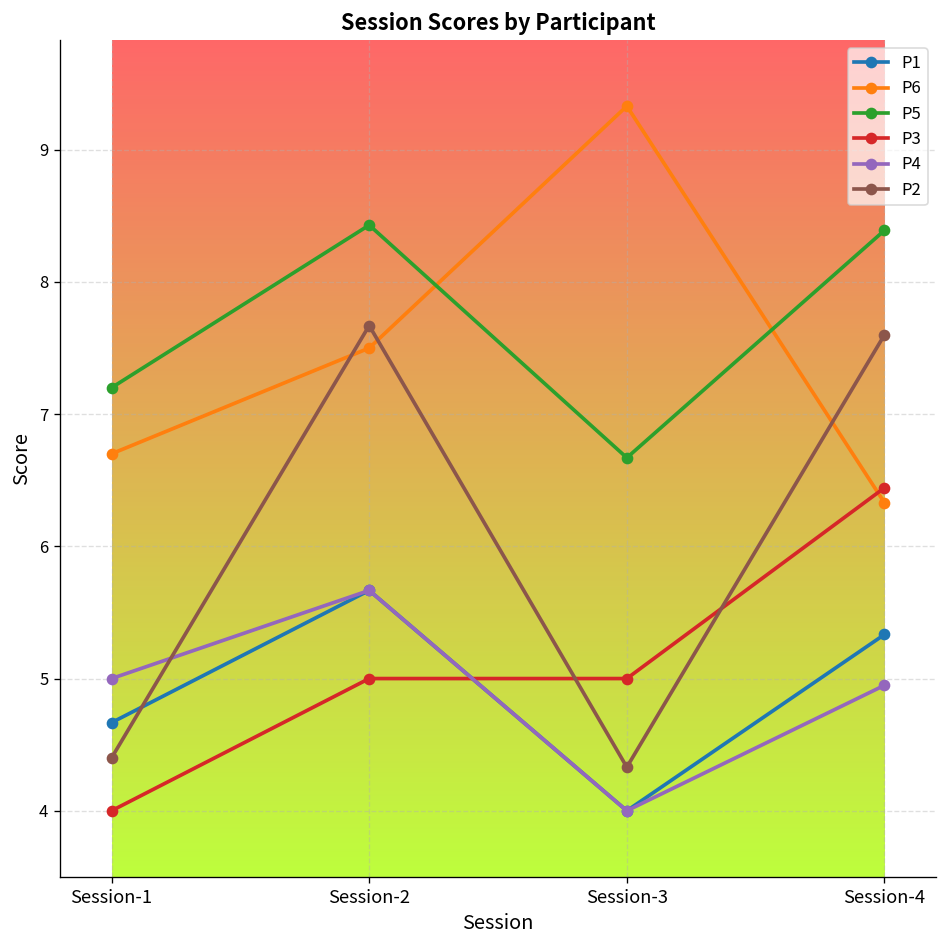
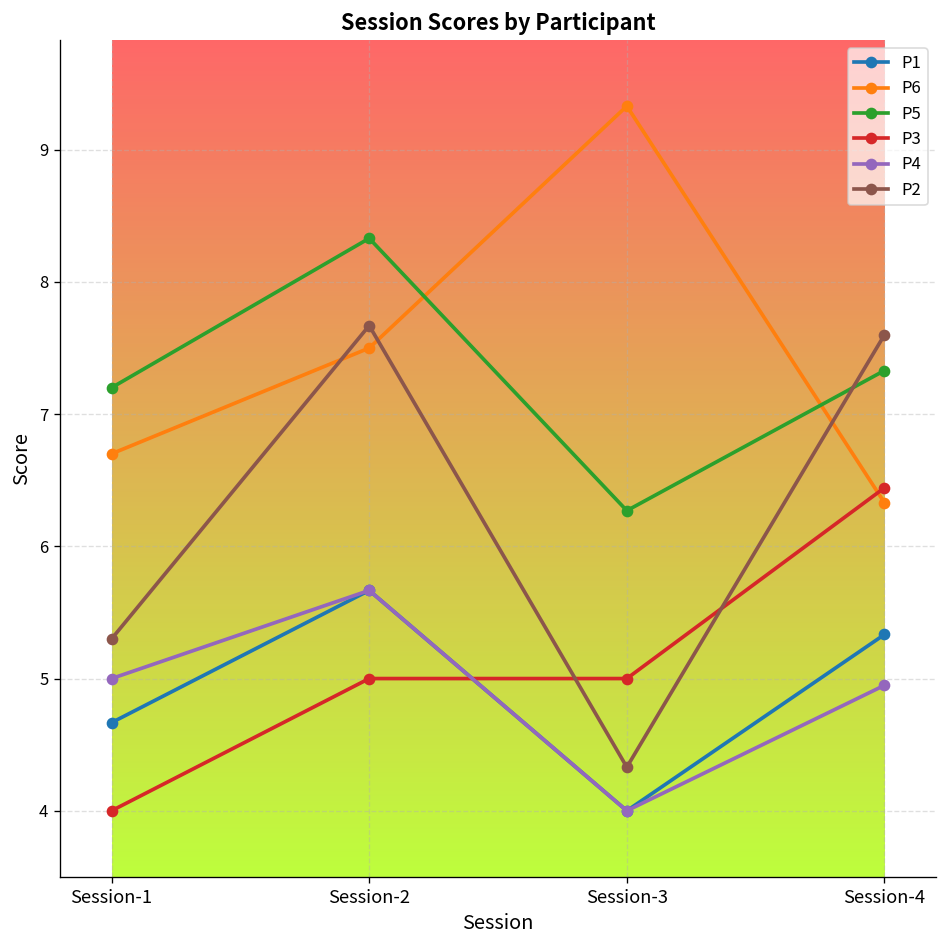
  {
    "P1": {
      "Session-1": 4.67,
      "Session-4": 5.33
    },
    "P6": {
      "Session-1": 6.70,
      "Session-2": 7.50,
      "Session-3": 9.33,
      "Session-4": 6.33
    },
    "P5": {
      "Session-1": 7.20,
-     "Session-2": 8.43,
-     "Session-3": 6.67,
-     "Session-4": 8.39
+     "Session-2": 8.33,
+     "Session-3": 6.27,
+     "Session-4": 7.33
    },
    "P3": {
      "Session-1": 4.00,
      "Session-2": 5.00,
      "Session-3": 5.00,
      "Session-4": 6.44
    },
    "P4": {
      "Session-1": 5.00,
      "Session-4": 4.95
    },
    "P2": {
-     "Session-1": 4.4,
+     "Session-1": 5.3,
      "Session-2": 7.67,
      "Session-3": 4.33,
      "Session-4": 7.6
    }
  }
